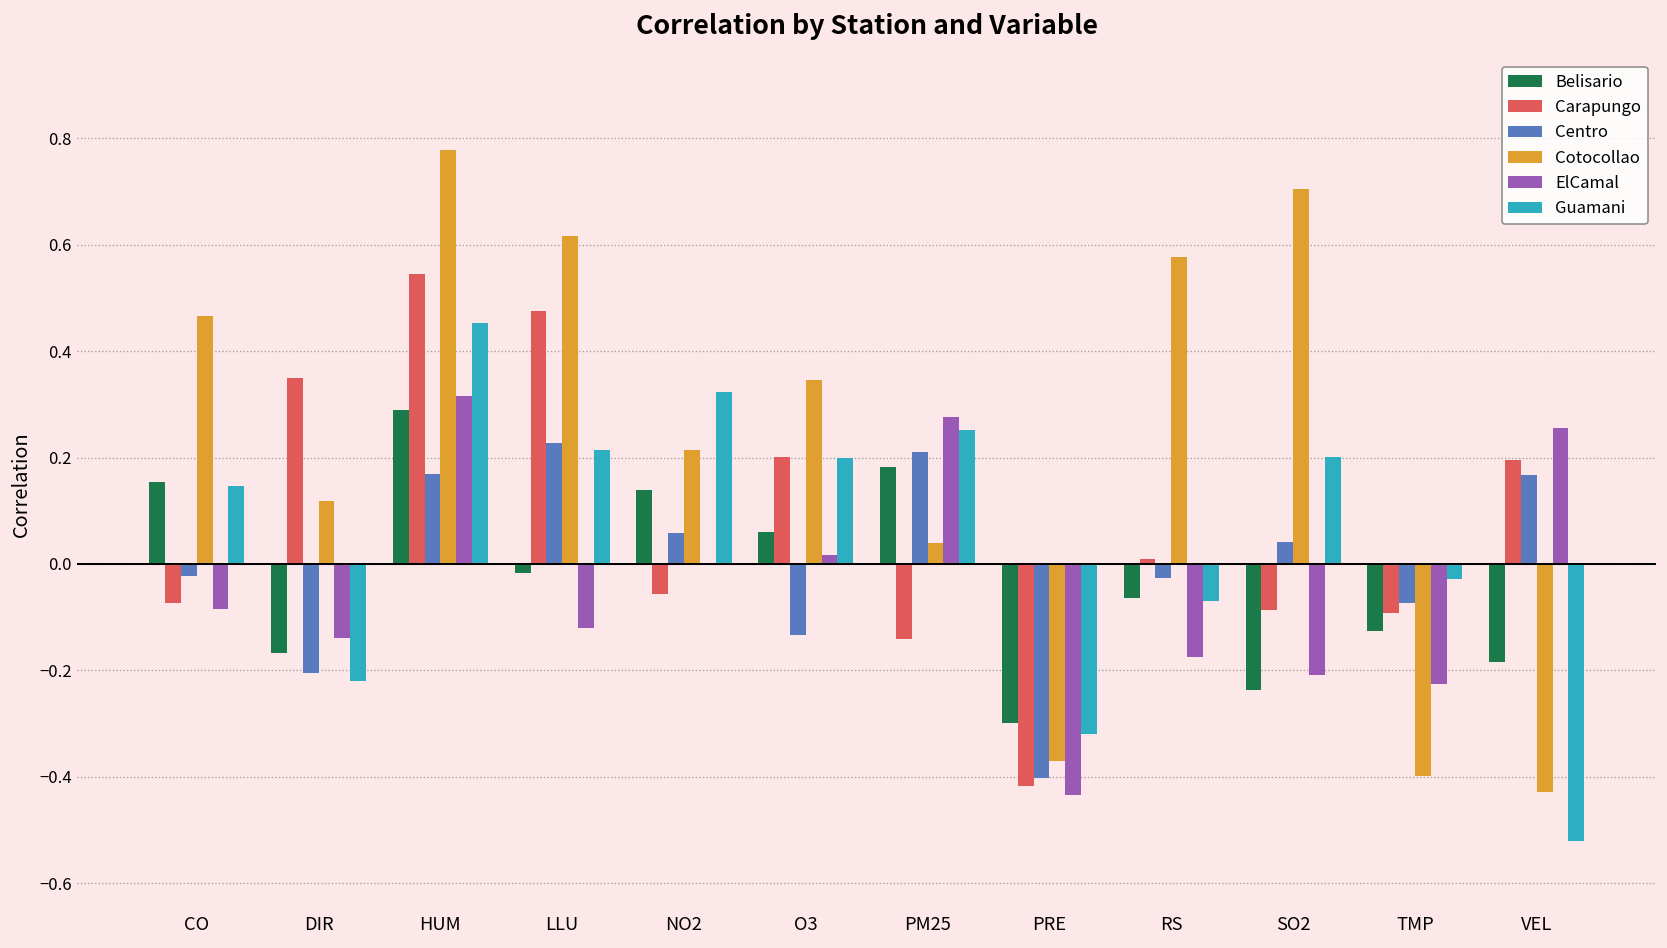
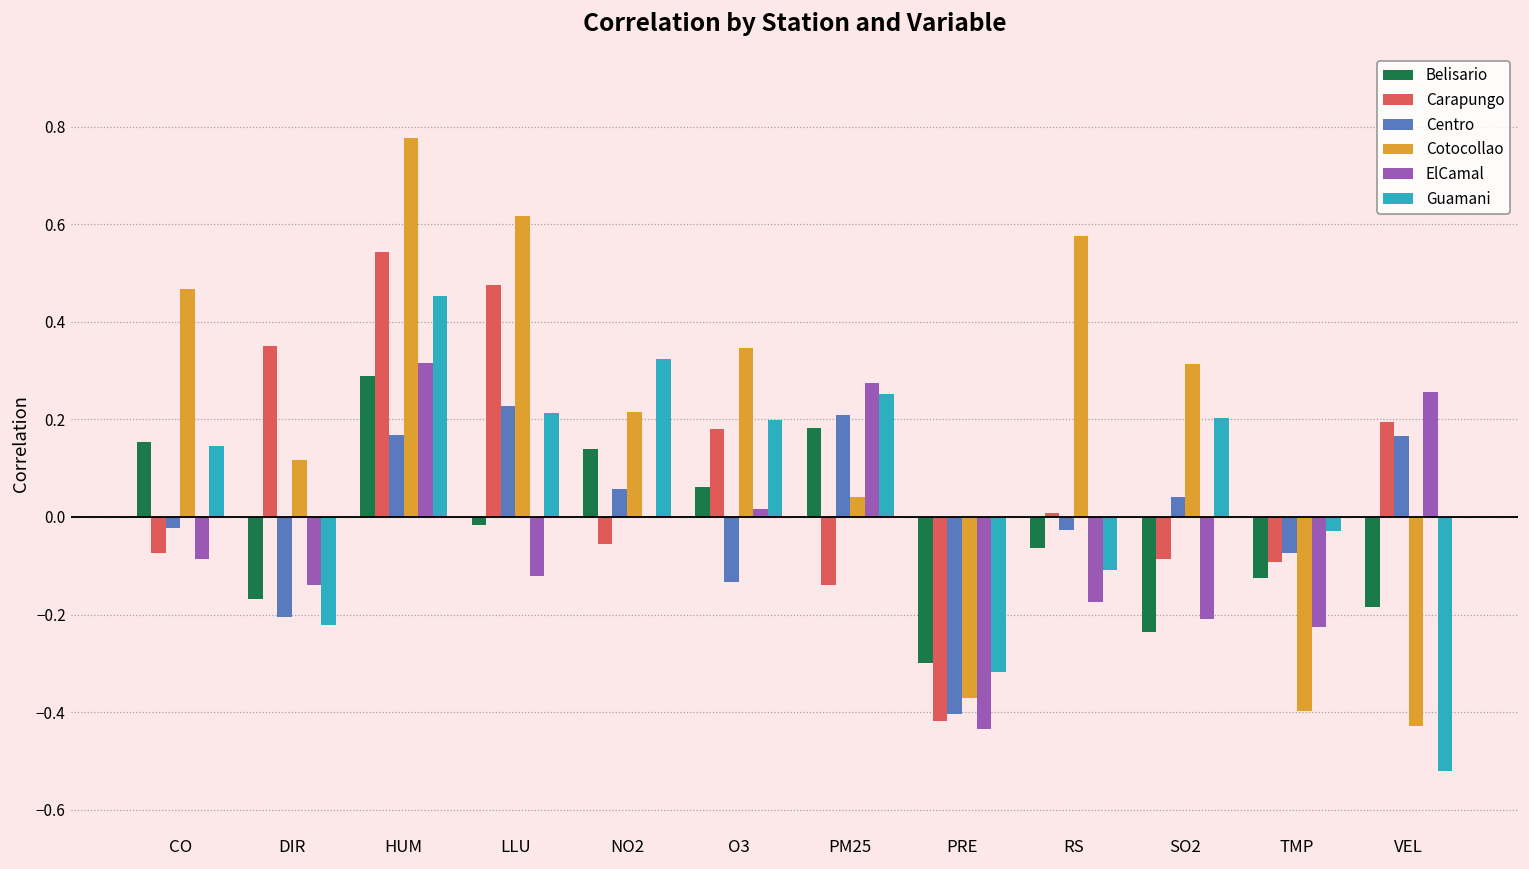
  {
    "Belisario": {
      "CO": 0.15,
      "DIR": -0.17,
      "HUM": 0.29,
      "LLU": -0.02,
      "NO2": 0.14,
      "O3": 0.06,
      "PM25": 0.18,
      "PRE": -0.30,
      "RS": -0.06,
      "SO2": -0.24,
      "TMP": -0.13,
      "VEL": -0.18
    },
    "Carapungo": {
      "CO": -0.07,
      "DIR": 0.35,
      "HUM": 0.54,
      "LLU": 0.48,
      "NO2": -0.06,
-     "O3": 0.20,
+     "O3": 0.18,
      "PM25": -0.14,
      "PRE": -0.42,
      "RS": 0.01,
      "SO2": -0.09,
      "TMP": -0.09,
      "VEL": 0.20
    },
    "Centro": {
      "CO": -0.02,
      "DIR": -0.21,
      "HUM": 0.17,
      "LLU": 0.23,
      "NO2": 0.06,
      "O3": -0.13,
      "PM25": 0.21,
      "PRE": -0.40,
      "RS": -0.03,
      "SO2": 0.04,
      "TMP": -0.07,
      "VEL": 0.17
    },
    "Cotocollao": {
      "CO": 0.47,
      "DIR": 0.12,
      "HUM": 0.78,
      "LLU": 0.62,
      "NO2": 0.21,
      "O3": 0.35,
      "PM25": 0.04,
      "PRE": -0.37,
      "RS": 0.58,
-     "SO2": 0.70,
+     "SO2": 0.31,
      "TMP": -0.40,
      "VEL": -0.43
    },
    "ElCamal": {
      "CO": -0.09,
      "DIR": -0.14,
      "HUM": 0.32,
      "LLU": -0.12,
      "O3": 0.02,
      "PM25": 0.28,
      "PRE": -0.43,
      "RS": -0.17,
      "SO2": -0.21,
      "TMP": -0.23,
      "VEL": 0.26
    },
    "Guamani": {
      "CO": 0.15,
      "DIR": -0.22,
      "HUM": 0.45,
      "LLU": 0.21,
      "NO2": 0.32,
      "O3": 0.20,
      "PM25": 0.25,
      "PRE": -0.32,
-     "RS": -0.07,
+     "RS": -0.11,
      "SO2": 0.20,
      "TMP": -0.03,
      "VEL": -0.52
    }
  }
